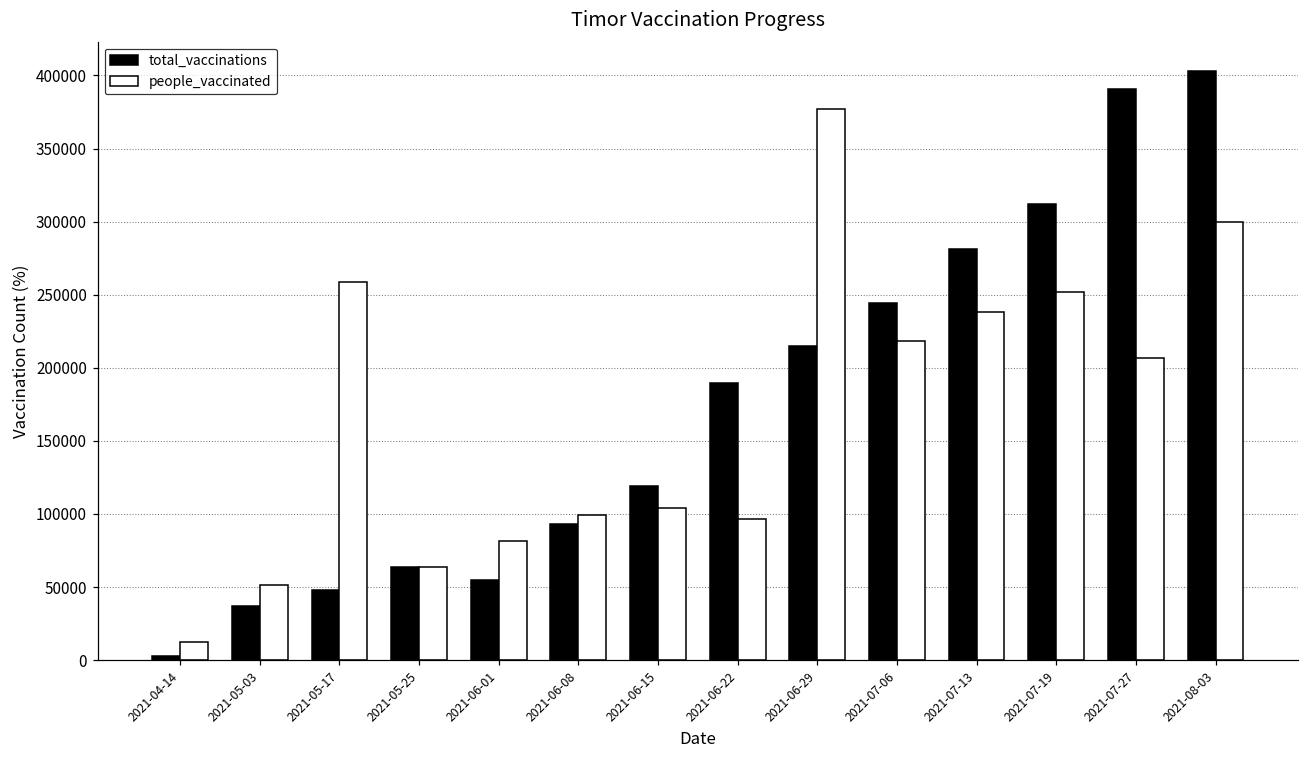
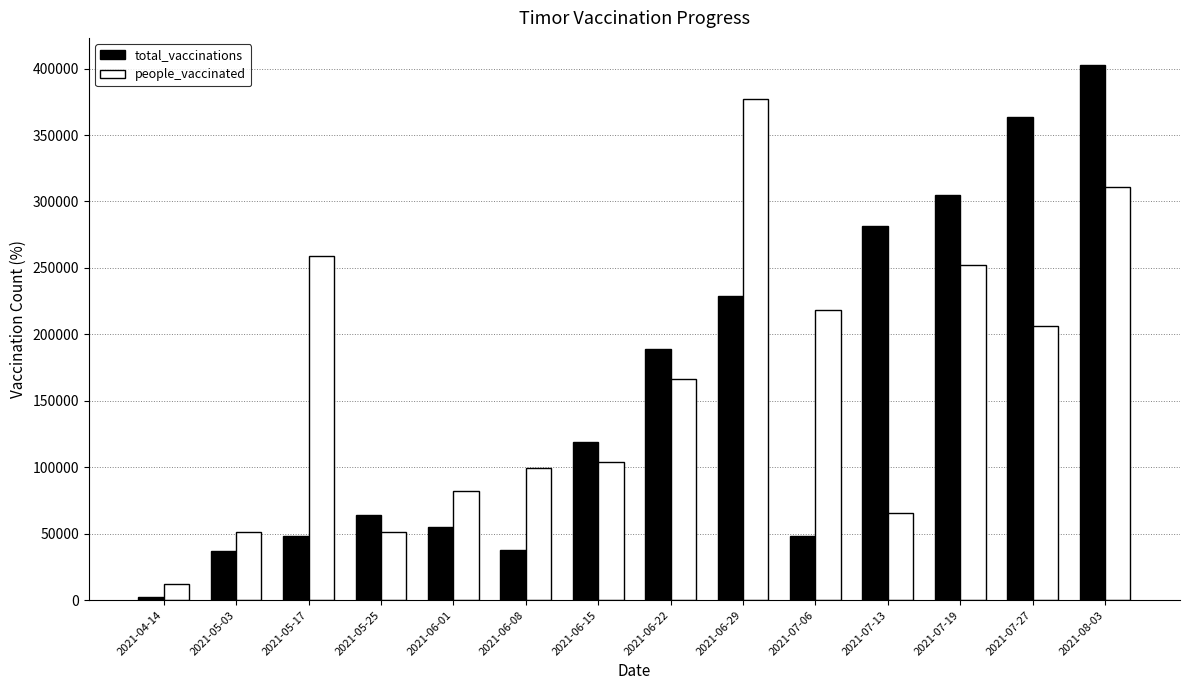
  {
    "total_vaccinations": {
      "2021-04-14": 3000,
      "2021-05-03": 37000,
      "2021-05-17": 48000,
      "2021-05-25": 64000,
      "2021-06-01": 55000,
-     "2021-06-08": 93000,
+     "2021-06-08": 38000,
      "2021-06-15": 119000,
      "2021-06-22": 189000,
-     "2021-06-29": 215000,
-     "2021-07-06": 244000,
+     "2021-06-29": 229000,
+     "2021-07-06": 48000,
      "2021-07-13": 281000,
-     "2021-07-19": 312000,
-     "2021-07-27": 390000,
+     "2021-07-19": 305000,
+     "2021-07-27": 363000,
      "2021-08-03": 403000
    },
    "people_vaccinated": {
      "2021-04-14": 12000,
      "2021-05-03": 52000,
      "2021-05-17": 259000,
-     "2021-05-25": 64000,
+     "2021-05-25": 51000,
      "2021-06-01": 82000,
      "2021-06-08": 99000,
      "2021-06-15": 104000,
-     "2021-06-22": 97000,
+     "2021-06-22": 166000,
      "2021-06-29": 377000,
      "2021-07-06": 218000,
-     "2021-07-13": 238000,
+     "2021-07-13": 66000,
      "2021-07-19": 252000,
      "2021-07-27": 207000,
-     "2021-08-03": 300000
+     "2021-08-03": 311000
    }
  }
